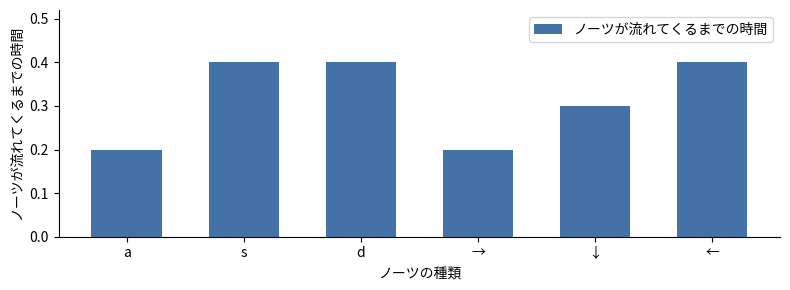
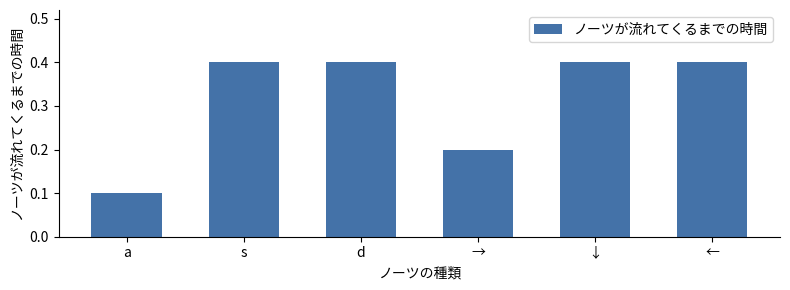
  {
-   "a": 0.2,
+   "a": 0.1,
    "s": 0.4,
    "d": 0.4,
    "→": 0.2,
-   "↓": 0.3,
+   "↓": 0.4,
    "←": 0.4
  }
